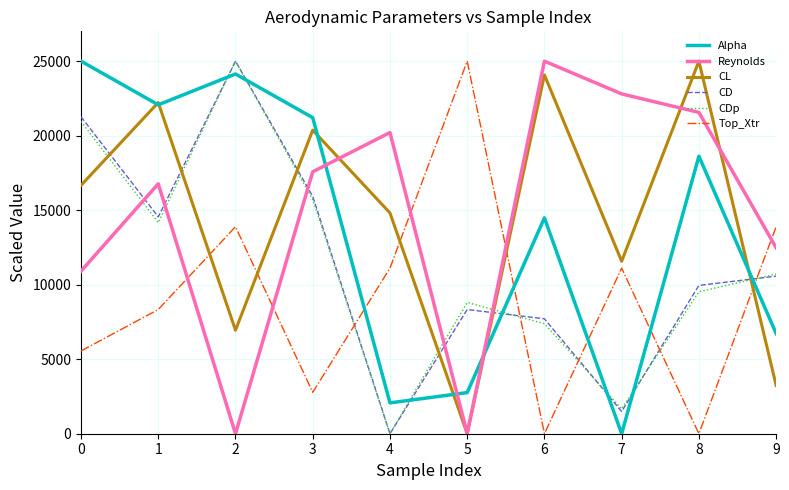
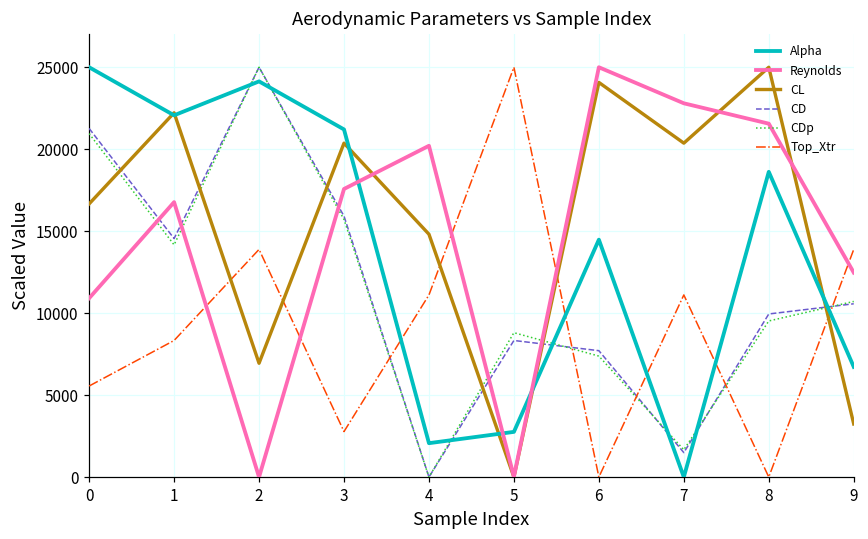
  {
    "Alpha": {
      "0": 25000,
      "2": 24100,
      "3": 21200,
      "4": 2100,
      "5": 2800,
      "6": 14500,
      "7": 0,
      "8": 18600,
      "9": 6700
    },
    "Reynolds": {
      "0": 10900,
      "1": 16800,
      "2": 0,
      "3": 17600,
      "4": 20200,
      "6": 25000,
      "7": 22800,
      "8": 21600,
      "9": 12500
    },
    "CL": {
      "0": 16700,
      "2": 6900,
      "3": 20400,
      "4": 14800,
      "6": 24100,
-     "7": 11600,
+     "7": 20400,
      "8": 25000,
      "9": 3200
    },
    "CD": {
      "0": 21300,
      "1": 14600,
      "3": 15900,
      "5": 8300,
      "6": 7700,
      "7": 1500,
      "8": 10000
    },
    "CDp": {
      "0": 21000,
      "1": 14200,
      "3": 15700,
      "5": 8800,
      "6": 7400,
      "7": 1700,
      "8": 9500
    },
    "Top_Xtr": {
      "0": 5600,
      "1": 8300,
      "2": 13900,
      "3": 2800,
      "4": 11100,
      "5": 25000,
      "6": 0,
      "7": 11100,
      "8": 0,
      "9": 13900
    }
  }
